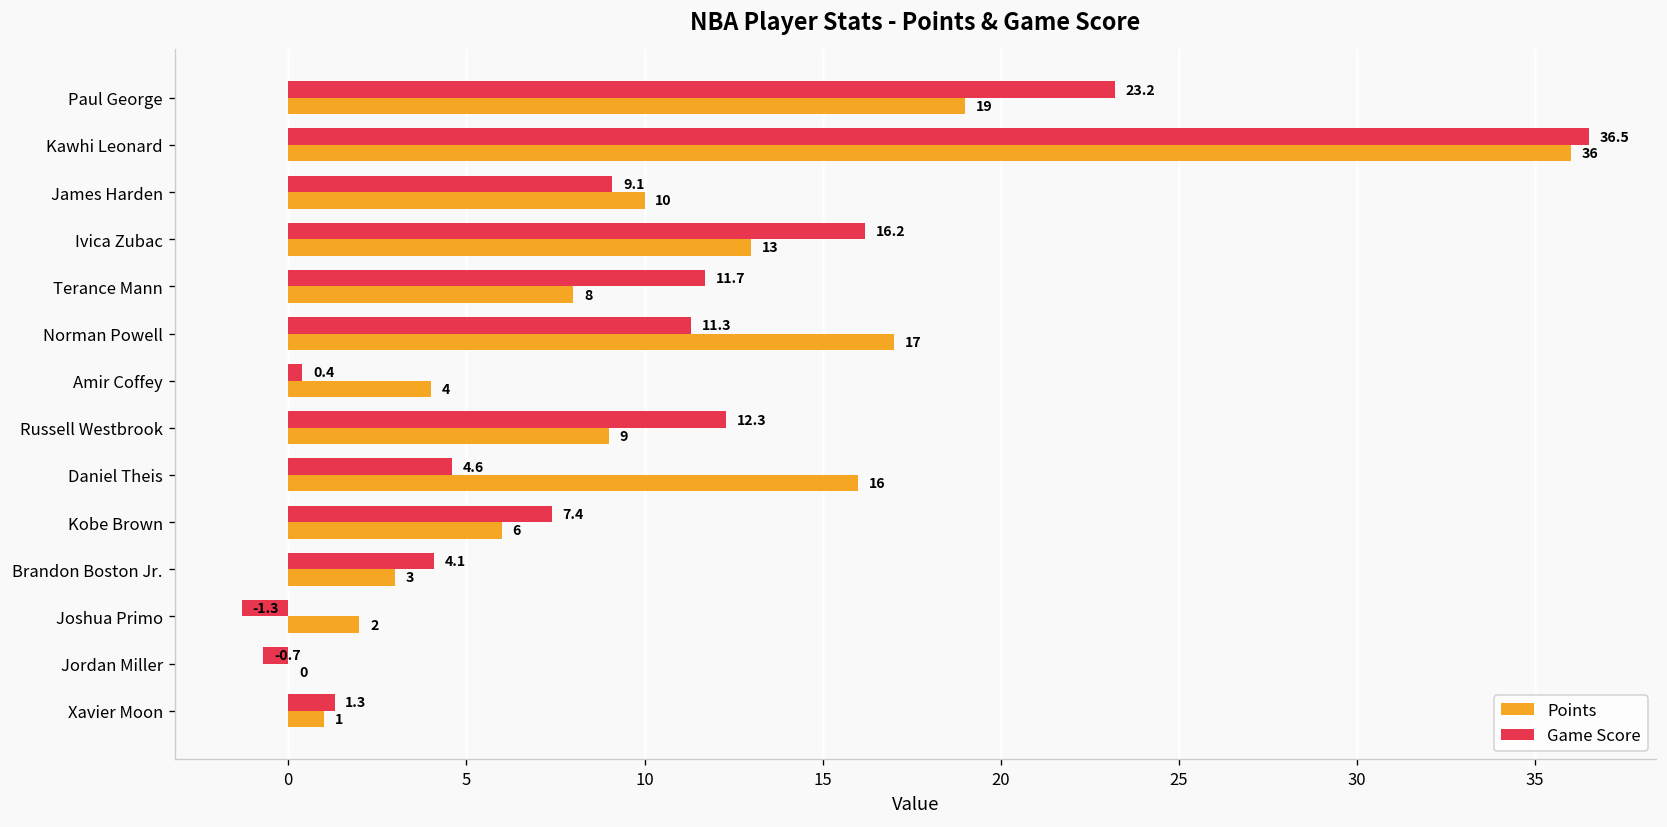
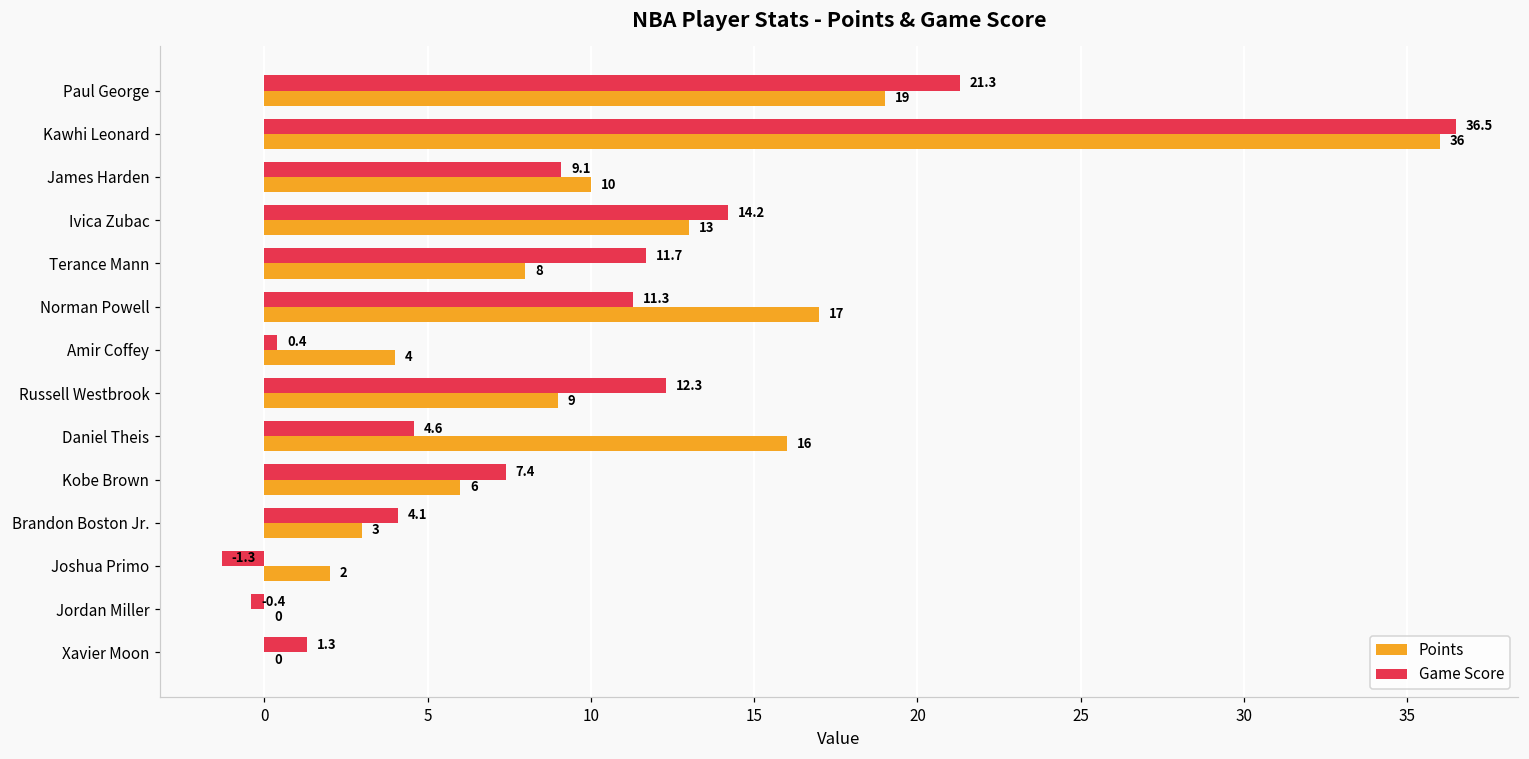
  {
    "Points": {
      "Paul George": 19,
      "James Harden": 10,
      "Ivica Zubac": 13,
      "Terance Mann": 8,
      "Norman Powell": 17,
      "Amir Coffey": 4,
      "Russell Westbrook": 9,
      "Daniel Theis": 16,
      "Kobe Brown": 6,
      "Brandon Boston Jr.": 3,
      "Joshua Primo": 2,
      "Jordan Miller": 0,
-     "Xavier Moon": 1
+     "Xavier Moon": 0
    },
    "Game Score": {
-     "Paul George": 23.2,
+     "Paul George": 21.3,
      "Kawhi Leonard": 36,
      "James Harden": 9.1,
-     "Ivica Zubac": 16.2,
+     "Ivica Zubac": 14.2,
      "Terance Mann": 11.7,
      "Norman Powell": 11.3,
      "Amir Coffey": 0.4,
      "Russell Westbrook": 12.3,
      "Daniel Theis": 4.6,
      "Kobe Brown": 7.4,
      "Brandon Boston Jr.": 4.1,
      "Joshua Primo": -1.3,
-     "Jordan Miller": -0.7,
+     "Jordan Miller": -0.4,
      "Xavier Moon": 1
    }
  }
